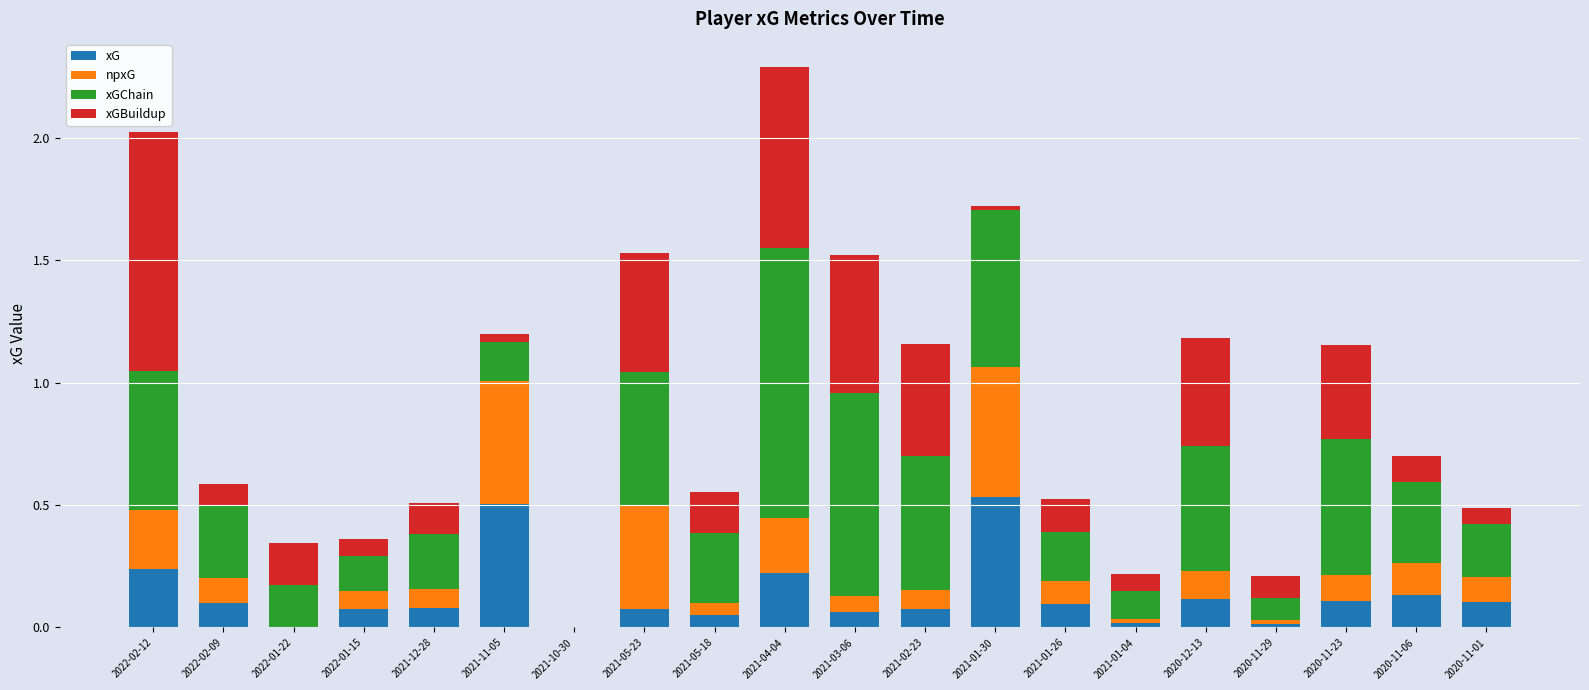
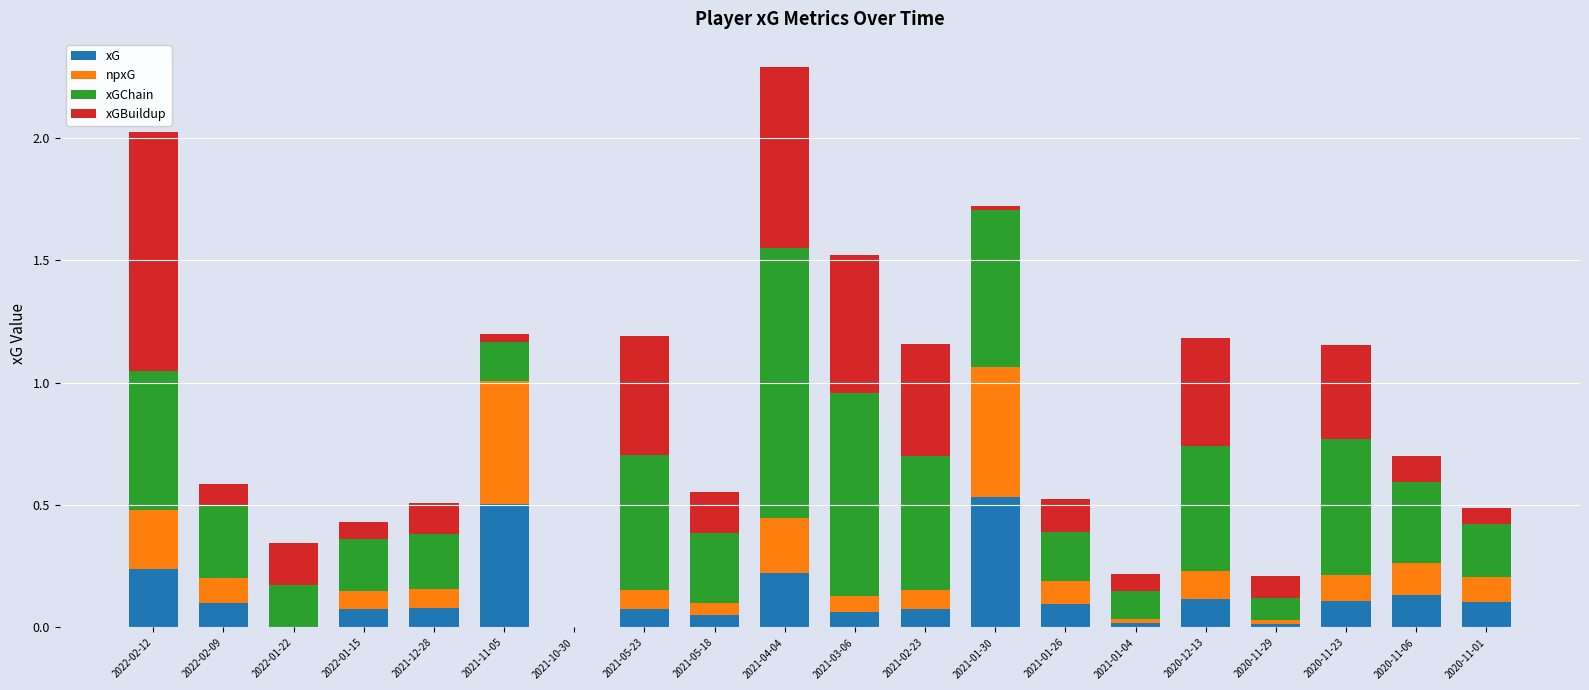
  {
    "xG": {
      "2022-02-12": 0.24,
      "2022-02-09": 0.10,
      "2022-01-22": 0.00,
      "2022-01-15": 0.08,
      "2021-12-28": 0.08,
      "2021-11-05": 0.50,
      "2021-10-30": 0.00,
      "2021-05-23": 0.08,
      "2021-05-18": 0.05,
      "2021-04-04": 0.22,
      "2021-03-06": 0.06,
      "2021-02-23": 0.08,
      "2021-01-30": 0.53,
      "2021-01-26": 0.09,
      "2021-01-04": 0.02,
      "2020-12-13": 0.12,
      "2020-11-29": 0.02,
      "2020-11-23": 0.11,
      "2020-11-06": 0.13,
      "2020-11-01": 0.10
    },
    "npxG": {
      "2022-02-12": 0.24,
      "2022-02-09": 0.10,
      "2022-01-22": 0.00,
      "2022-01-15": 0.08,
      "2021-12-28": 0.08,
      "2021-11-05": 0.50,
      "2021-10-30": 0.00,
-     "2021-05-23": 0.42,
+     "2021-05-23": 0.08,
      "2021-05-18": 0.05,
      "2021-04-04": 0.22,
      "2021-03-06": 0.06,
      "2021-02-23": 0.08,
      "2021-01-30": 0.53,
      "2021-01-26": 0.09,
      "2021-01-04": 0.02,
      "2020-12-13": 0.12,
      "2020-11-29": 0.02,
      "2020-11-23": 0.11,
      "2020-11-06": 0.13,
      "2020-11-01": 0.10
    },
    "xGChain": {
      "2022-02-12": 0.57,
      "2022-02-09": 0.30,
      "2022-01-22": 0.17,
-     "2022-01-15": 0.14,
+     "2022-01-15": 0.21,
      "2021-12-28": 0.22,
      "2021-11-05": 0.16,
      "2021-10-30": 0.00,
      "2021-05-23": 0.55,
      "2021-05-18": 0.29,
      "2021-04-04": 1.10,
      "2021-03-06": 0.83,
      "2021-02-23": 0.55,
      "2021-01-30": 0.64,
      "2021-01-26": 0.20,
      "2021-01-04": 0.11,
      "2020-12-13": 0.51,
      "2020-11-29": 0.09,
      "2020-11-23": 0.56,
      "2020-11-06": 0.33,
      "2020-11-01": 0.22
    },
    "xGBuildup": {
      "2022-02-12": 0.98,
      "2022-02-09": 0.09,
      "2022-01-22": 0.17,
      "2022-01-15": 0.07,
      "2021-12-28": 0.13,
      "2021-11-05": 0.03,
      "2021-10-30": 0.00,
      "2021-05-23": 0.49,
      "2021-05-18": 0.17,
      "2021-04-04": 0.74,
      "2021-03-06": 0.57,
      "2021-02-23": 0.46,
      "2021-01-30": 0.02,
      "2021-01-26": 0.14,
      "2021-01-04": 0.07,
      "2020-12-13": 0.44,
      "2020-11-29": 0.09,
      "2020-11-23": 0.38,
      "2020-11-06": 0.11,
      "2020-11-01": 0.07
    }
  }
